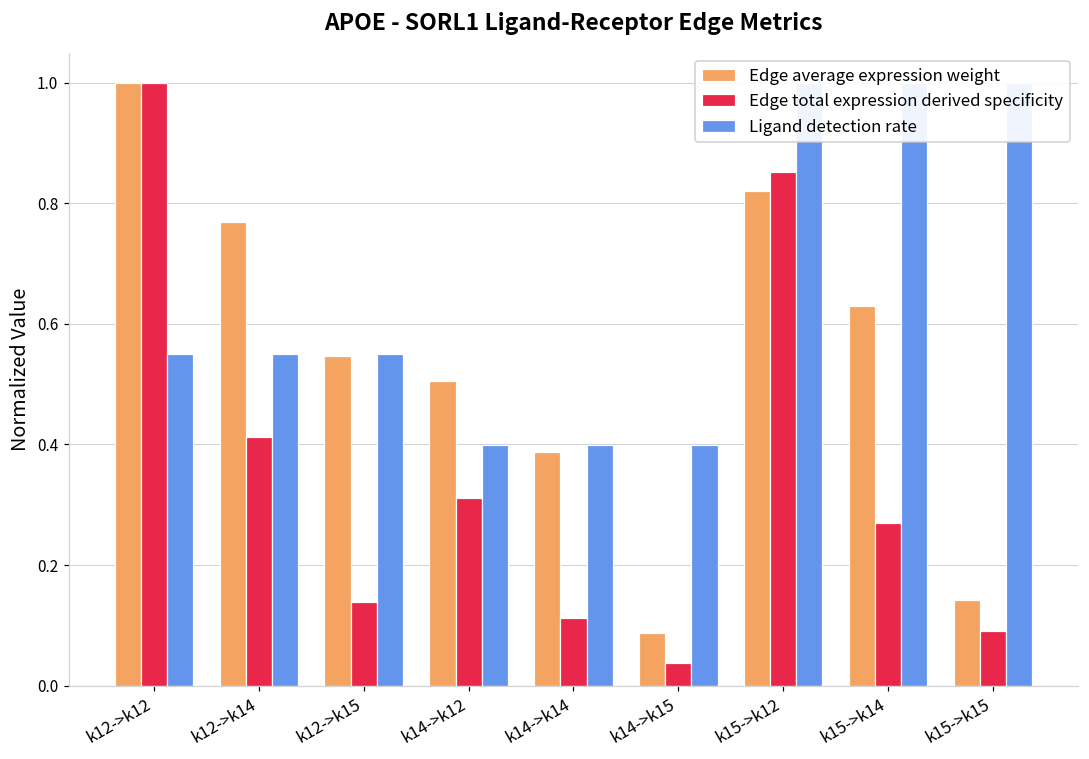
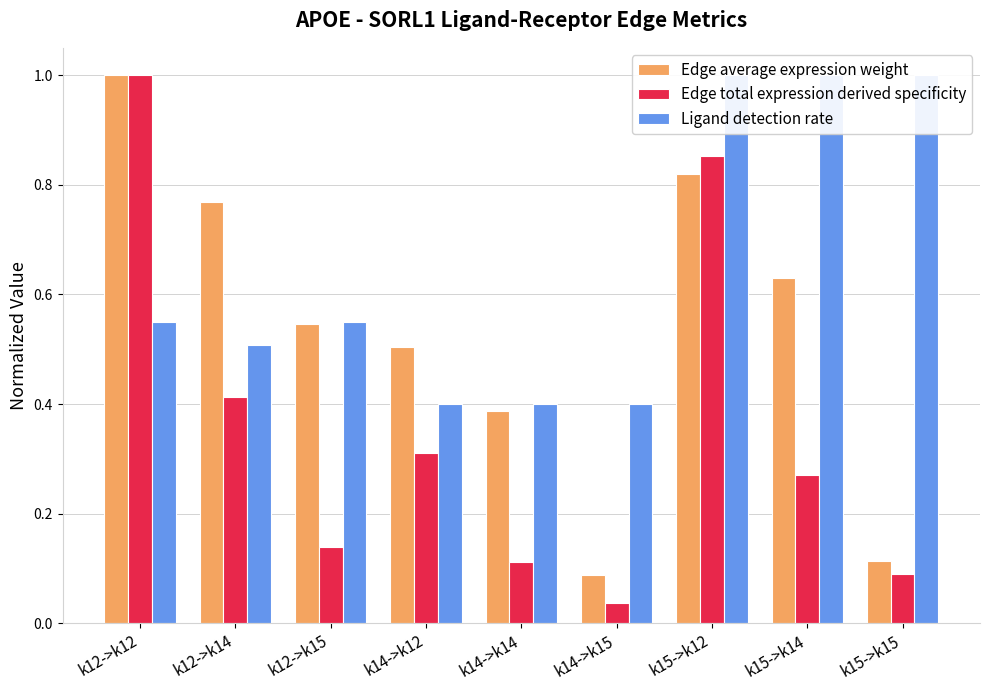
  {
    "Edge average expression weight": {
      "k12->k12": 1.00,
      "k12->k14": 0.77,
      "k12->k15": 0.55,
      "k14->k12": 0.50,
      "k14->k14": 0.39,
      "k14->k15": 0.09,
      "k15->k12": 0.82,
      "k15->k14": 0.63,
-     "k15->k15": 0.14
+     "k15->k15": 0.11
    },
    "Edge total expression derived specificity": {
      "k12->k12": 1.00,
      "k12->k14": 0.41,
      "k12->k15": 0.14,
      "k14->k12": 0.31,
      "k14->k14": 0.11,
      "k14->k15": 0.04,
      "k15->k12": 0.85,
      "k15->k14": 0.27,
      "k15->k15": 0.09
    },
    "Ligand detection rate": {
      "k12->k12": 0.55,
-     "k12->k14": 0.55,
+     "k12->k14": 0.51,
      "k12->k15": 0.55,
      "k14->k12": 0.40,
      "k14->k14": 0.40,
      "k14->k15": 0.40
    }
  }
